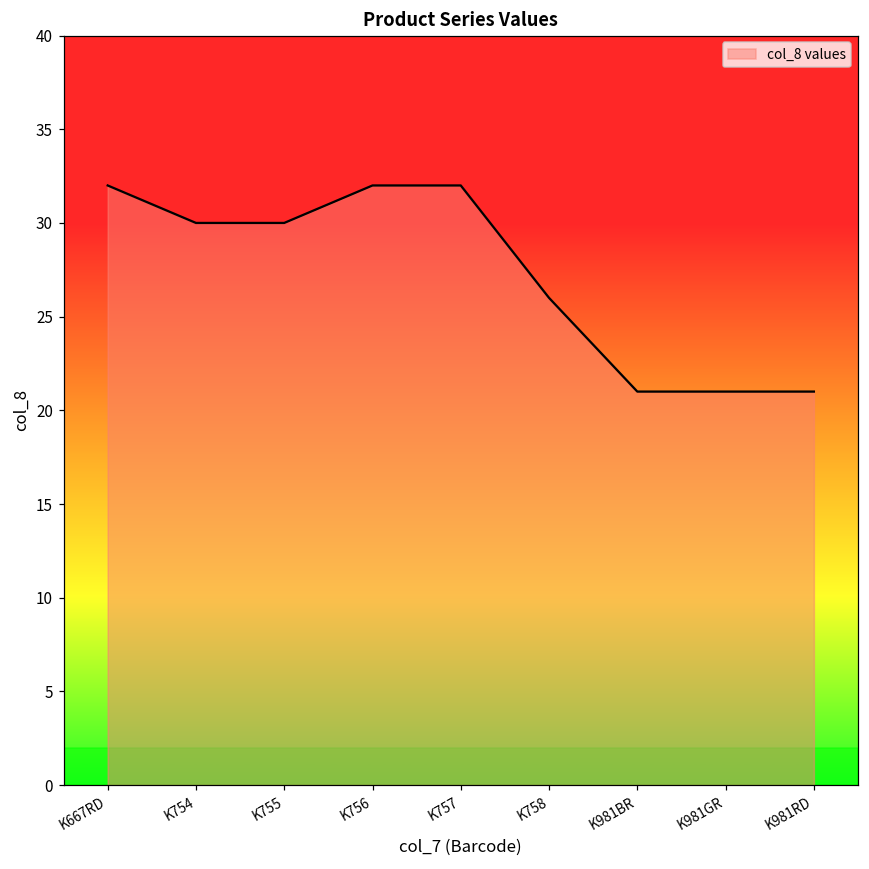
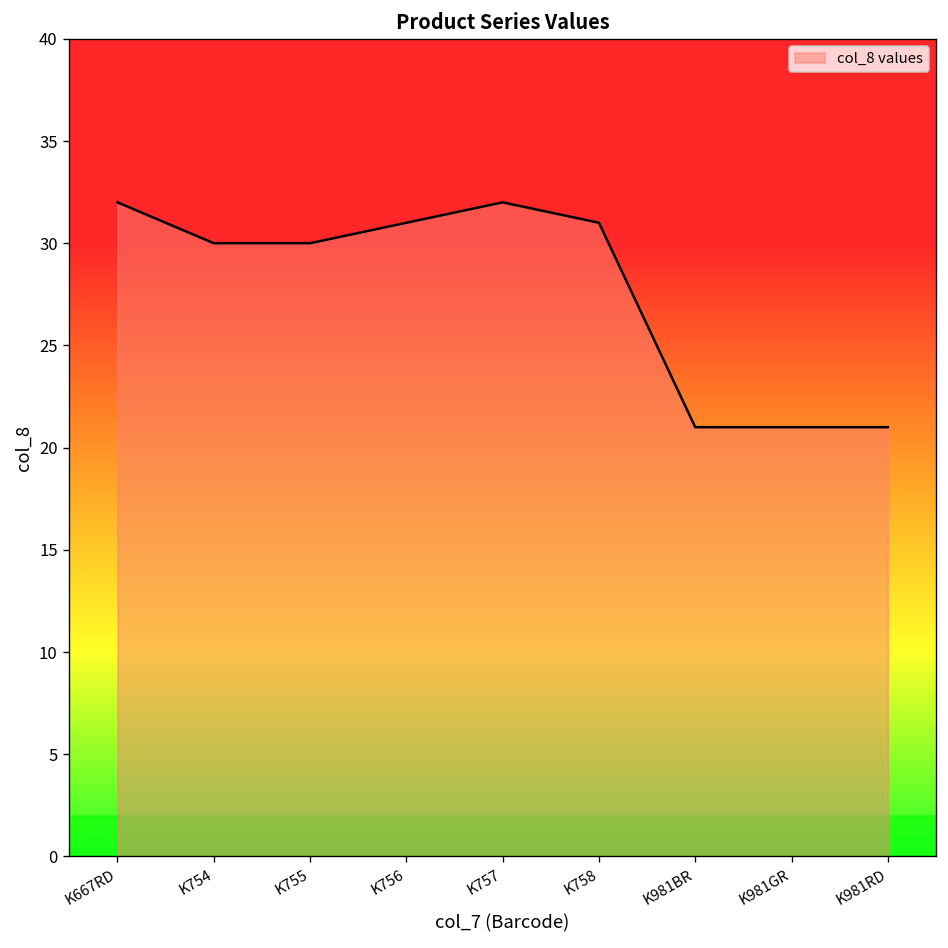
  {
    "K667RD": 32,
    "K754": 30,
    "K755": 30,
-   "K756": 32,
+   "K756": 31,
    "K757": 32,
-   "K758": 26,
+   "K758": 31,
    "K981BR": 21,
    "K981GR": 21,
    "K981RD": 21
  }
